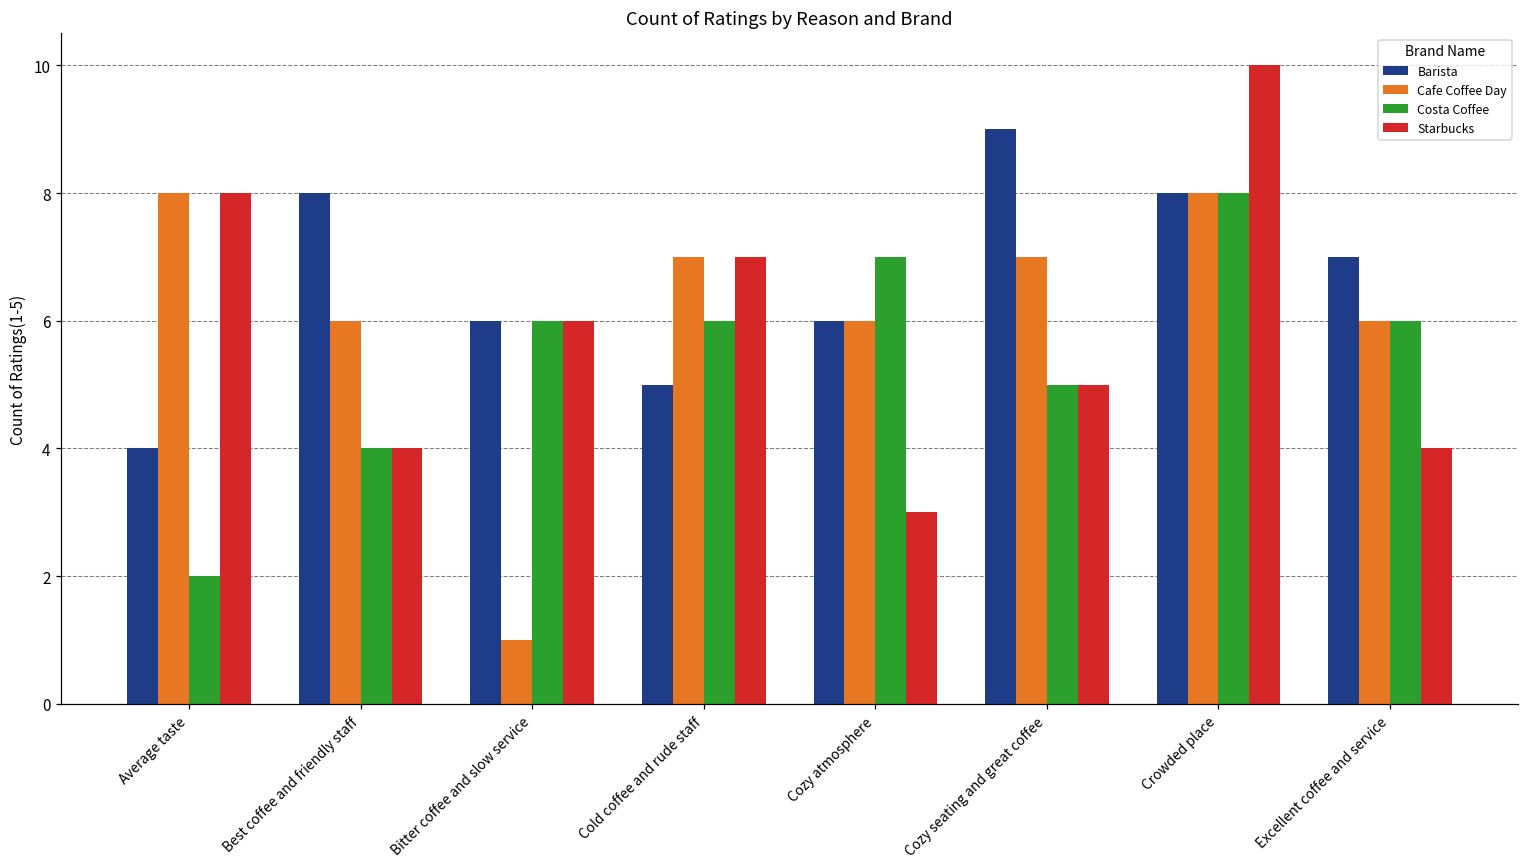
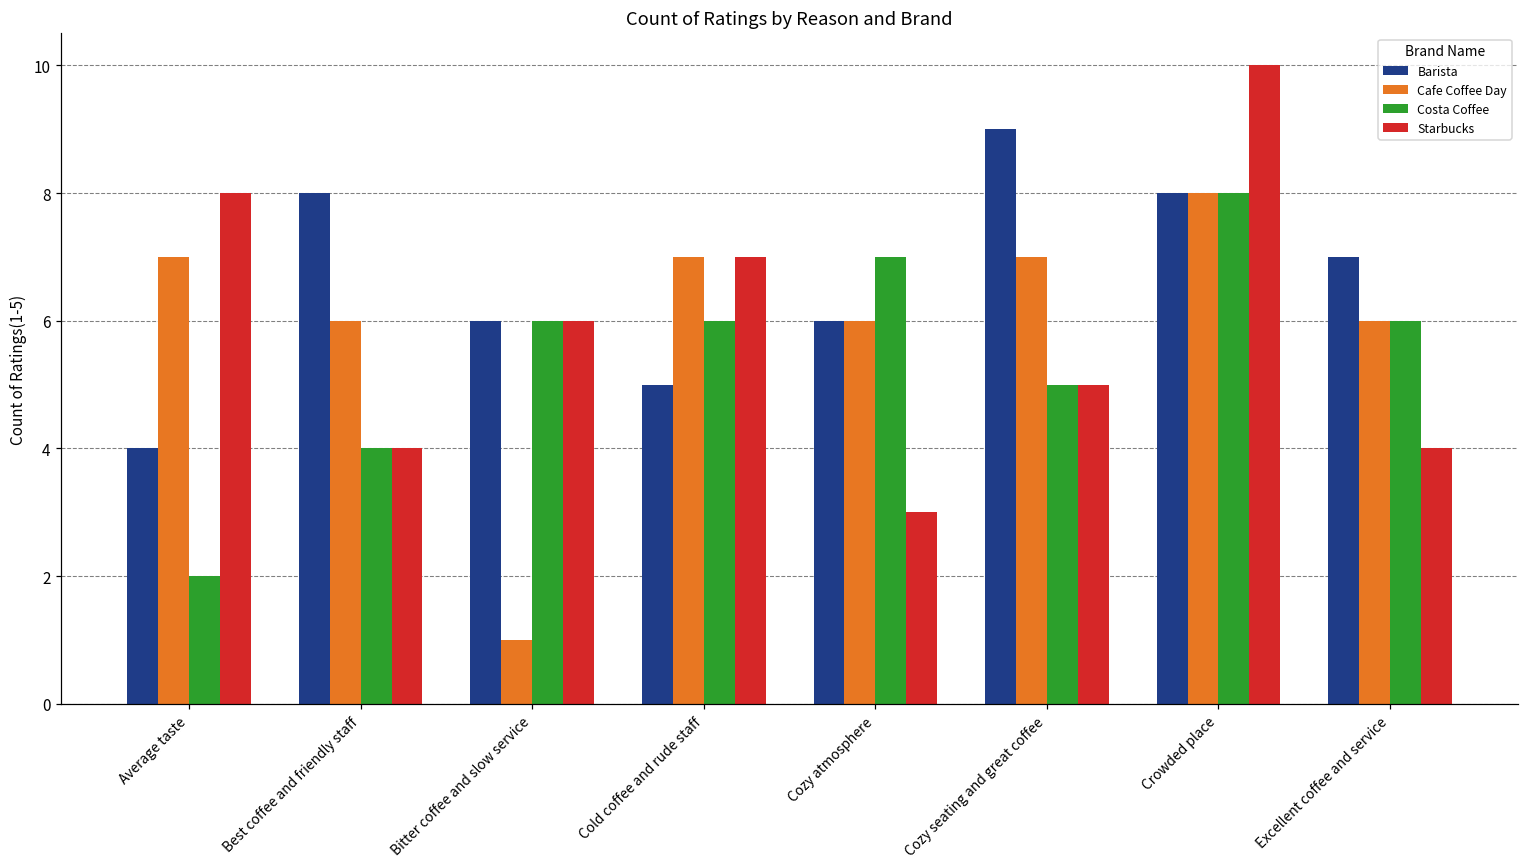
  {
    "Barista": {
      "Average taste": 4,
      "Best coffee and friendly staff": 8,
      "Bitter coffee and slow service": 6,
      "Cold coffee and rude staff": 5,
      "Cozy atmosphere": 6,
      "Cozy seating and great coffee": 9,
      "Crowded place": 8,
      "Excellent coffee and service": 7
    },
    "Cafe Coffee Day": {
-     "Average taste": 8,
+     "Average taste": 7,
      "Best coffee and friendly staff": 6,
      "Bitter coffee and slow service": 1,
      "Cold coffee and rude staff": 7,
      "Cozy atmosphere": 6,
      "Cozy seating and great coffee": 7,
      "Crowded place": 8,
      "Excellent coffee and service": 6
    },
    "Costa Coffee": {
      "Average taste": 2,
      "Best coffee and friendly staff": 4,
      "Bitter coffee and slow service": 6,
      "Cold coffee and rude staff": 6,
      "Cozy atmosphere": 7,
      "Cozy seating and great coffee": 5,
      "Crowded place": 8,
      "Excellent coffee and service": 6
    },
    "Starbucks": {
      "Average taste": 8,
      "Best coffee and friendly staff": 4,
      "Bitter coffee and slow service": 6,
      "Cold coffee and rude staff": 7,
      "Cozy atmosphere": 3,
      "Cozy seating and great coffee": 5,
      "Crowded place": 10,
      "Excellent coffee and service": 4
    }
  }
